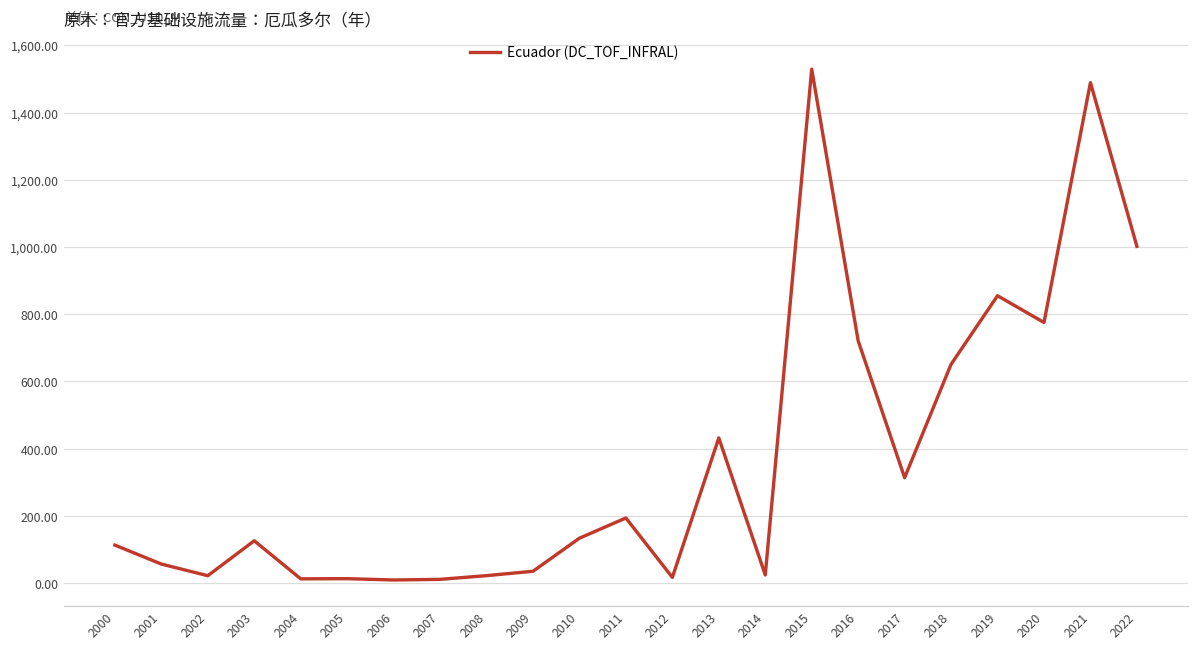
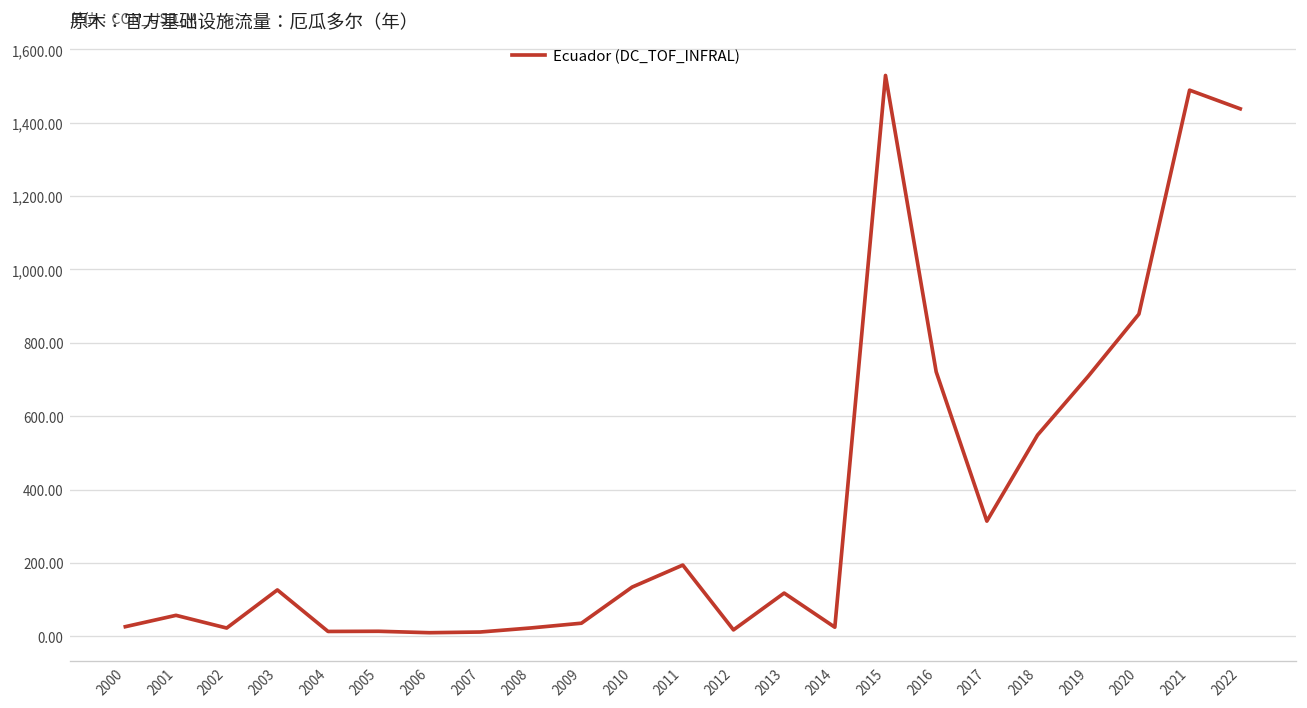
  {
-   "2000": "110",
+   "2000": "30",
    "2001": "60",
    "2002": "20",
    "2003": "130",
    "2004": "10",
    "2005": "10",
    "2006": "10",
    "2007": "10",
    "2008": "20",
    "2009": "40",
    "2010": "130",
    "2011": "190",
    "2012": "20",
-   "2013": "430",
+   "2013": "120",
    "2014": "20",
    "2015": "1,530",
    "2016": "720",
    "2017": "310",
-   "2018": "650",
-   "2019": "860",
-   "2020": "780",
+   "2018": "550",
+   "2019": "710",
+   "2020": "880",
    "2021": "1,490",
-   "2022": "1,000"
+   "2022": "1,440"
  }
